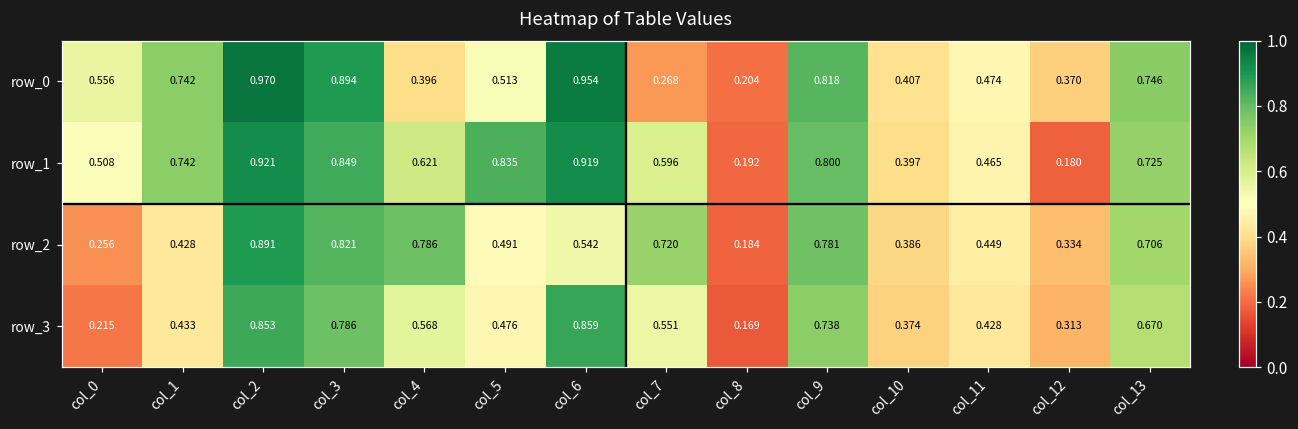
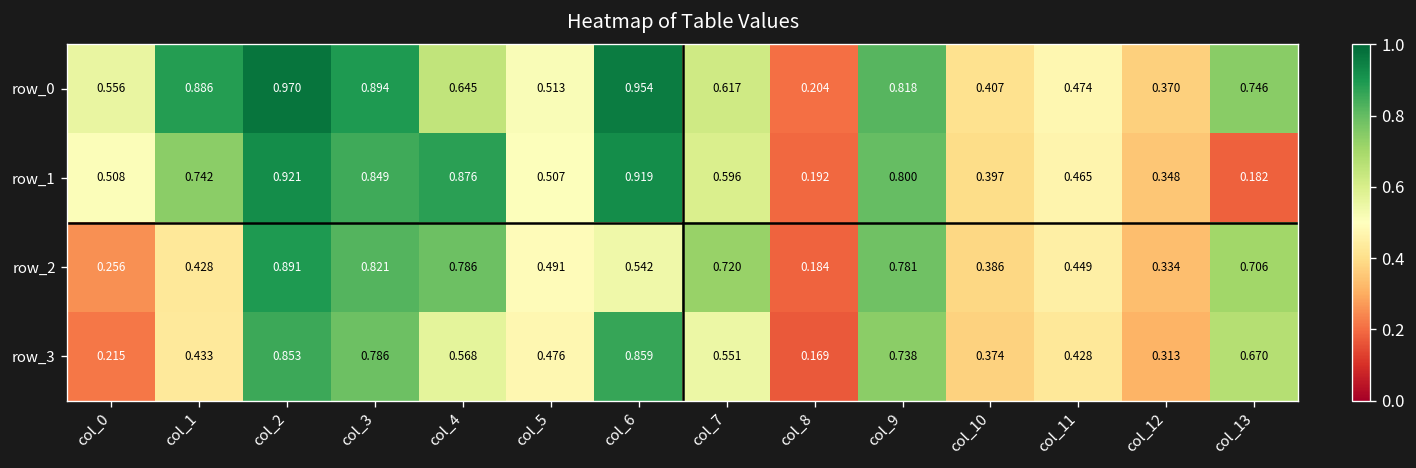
  {
    "row_0": {
      "col_0": 0.556,
-     "col_1": 0.742,
+     "col_1": 0.886,
      "col_2": 0.970,
      "col_3": 0.894,
-     "col_4": 0.396,
+     "col_4": 0.645,
      "col_5": 0.513,
      "col_6": 0.954,
-     "col_7": 0.268,
+     "col_7": 0.617,
      "col_8": 0.204,
      "col_9": 0.818,
      "col_10": 0.407,
      "col_11": 0.474,
      "col_12": 0.370,
      "col_13": 0.746
    },
    "row_1": {
      "col_0": 0.508,
      "col_1": 0.742,
      "col_2": 0.921,
      "col_3": 0.849,
-     "col_4": 0.621,
-     "col_5": 0.835,
+     "col_4": 0.876,
+     "col_5": 0.507,
      "col_6": 0.919,
      "col_7": 0.596,
      "col_8": 0.192,
      "col_9": 0.800,
      "col_10": 0.397,
      "col_11": 0.465,
-     "col_12": 0.180,
-     "col_13": 0.725
+     "col_12": 0.348,
+     "col_13": 0.182
    },
    "row_2": {
      "col_0": 0.256,
      "col_1": 0.428,
      "col_2": 0.891,
      "col_3": 0.821,
      "col_4": 0.786,
      "col_5": 0.491,
      "col_6": 0.542,
      "col_7": 0.720,
      "col_8": 0.184,
      "col_9": 0.781,
      "col_10": 0.386,
      "col_11": 0.449,
      "col_12": 0.334,
      "col_13": 0.706
    },
    "row_3": {
      "col_0": 0.215,
      "col_1": 0.433,
      "col_2": 0.853,
      "col_3": 0.786,
      "col_4": 0.568,
      "col_5": 0.476,
      "col_6": 0.859,
      "col_7": 0.551,
      "col_8": 0.169,
      "col_9": 0.738,
      "col_10": 0.374,
      "col_11": 0.428,
      "col_12": 0.313,
      "col_13": 0.670
    }
  }
